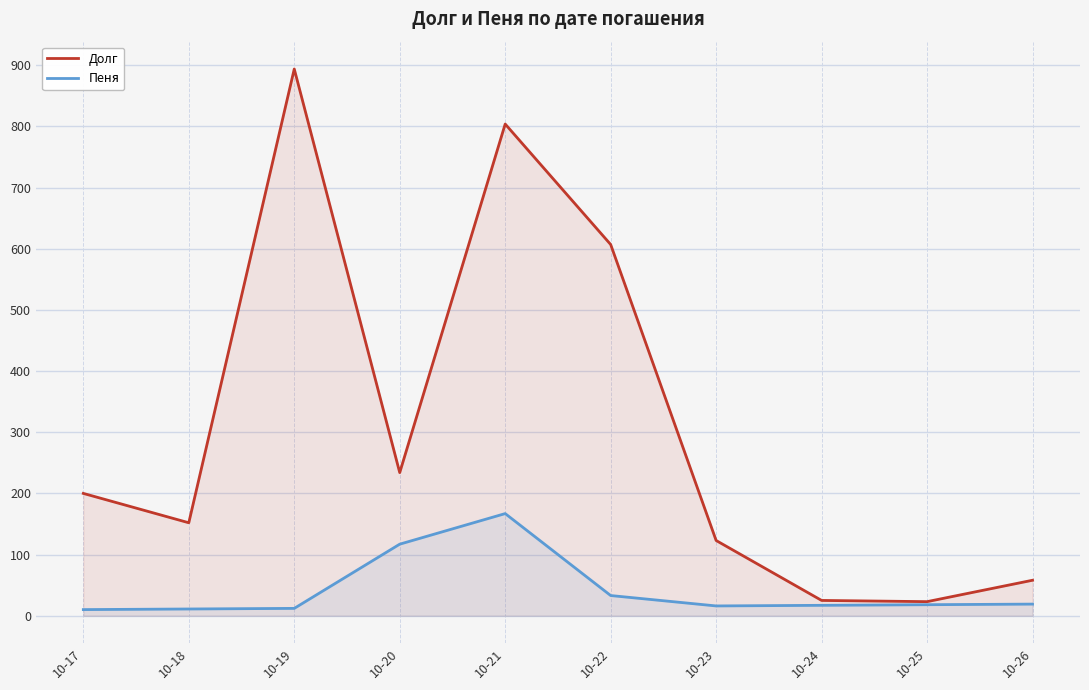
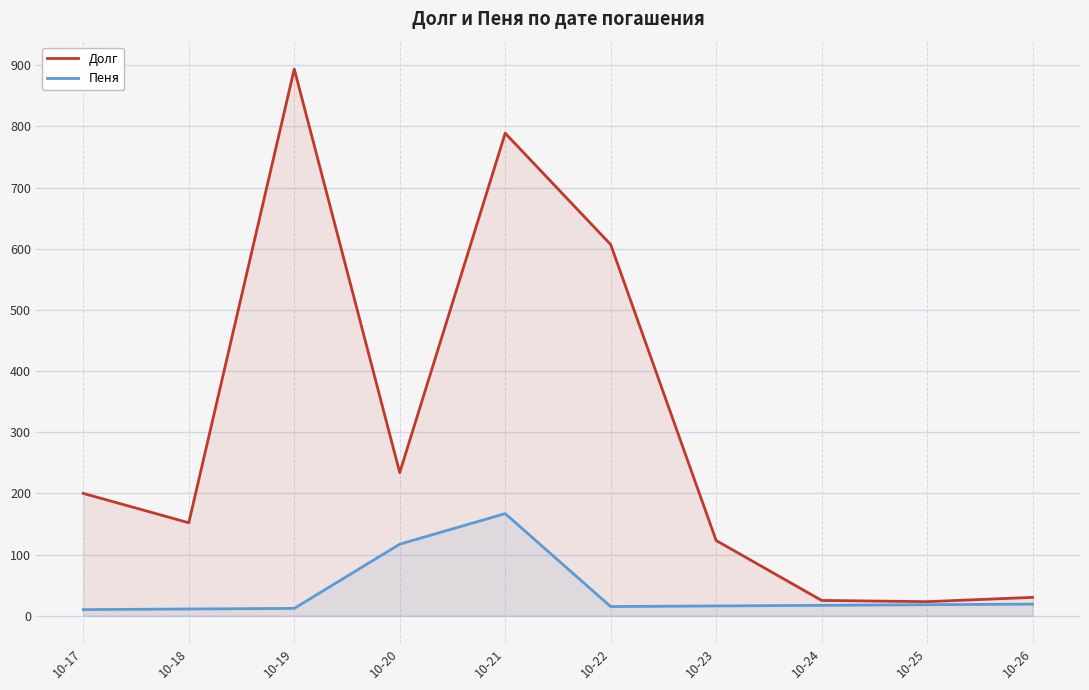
  {
    "Долг": {
      "10-17": 200,
      "10-18": 150,
      "10-19": 890,
      "10-20": 230,
-     "10-21": 800,
+     "10-21": 790,
      "10-22": 610,
      "10-23": 120,
      "10-24": 30,
      "10-25": 20,
-     "10-26": 60
+     "10-26": 30
    },
    "Пеня": {
      "10-17": 10,
      "10-18": 10,
      "10-19": 10,
      "10-20": 120,
      "10-21": 170,
-     "10-22": 30,
+     "10-22": 20,
      "10-23": 20,
      "10-24": 20,
      "10-25": 20,
      "10-26": 20
    }
  }
